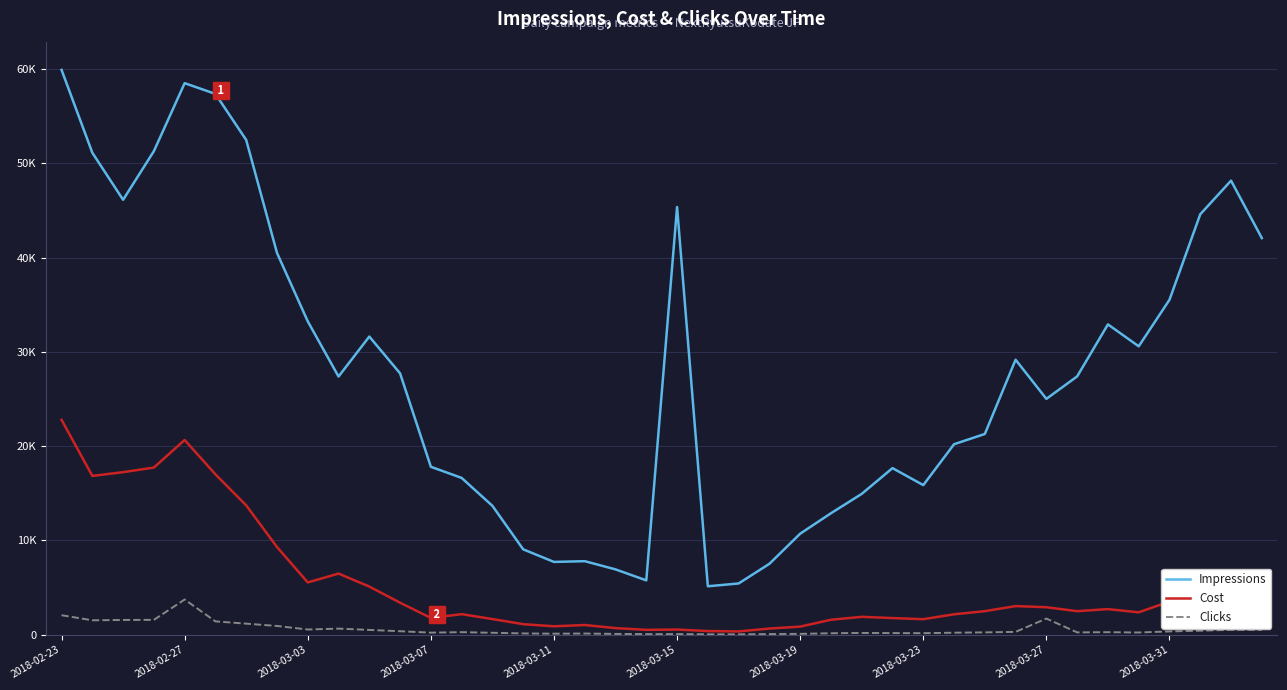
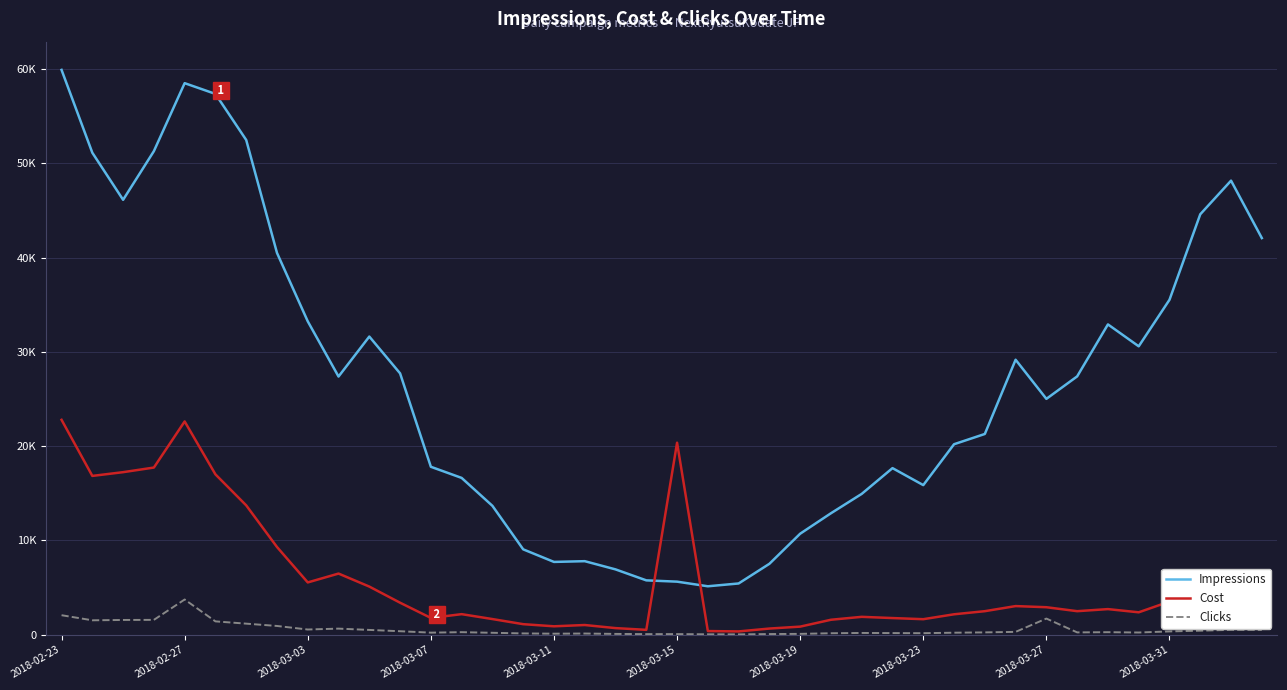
  {
    "Impressions": {
      "2018-02-23": 60000,
      "2018-02-27": 59000,
      "2018-03-03": 33000,
      "2018-03-07": 18000,
      "2018-03-11": 8000,
-     "2018-03-15": 45000,
+     "2018-03-15": 6000,
      "2018-03-19": 11000,
      "2018-03-23": 16000,
      "2018-03-27": 25000,
      "2018-03-31": 36000
    },
    "Cost": {
      "2018-02-23": 23000,
-     "2018-02-27": 21000,
+     "2018-02-27": 23000,
      "2018-03-03": 6000,
      "2018-03-11": 1000,
-     "2018-03-15": 1000,
+     "2018-03-15": 20000,
      "2018-03-19": 1000,
      "2018-03-23": 2000,
      "2018-03-27": 3000
    },
    "Clicks": {
      "2018-02-23": 2000,
      "2018-02-27": 4000,
      "2018-03-03": 1000,
      "2018-03-07": 0,
      "2018-03-11": 0,
      "2018-03-15": 0,
      "2018-03-19": 0,
      "2018-03-23": 0,
      "2018-03-27": 2000,
      "2018-03-31": 0
    }
  }
